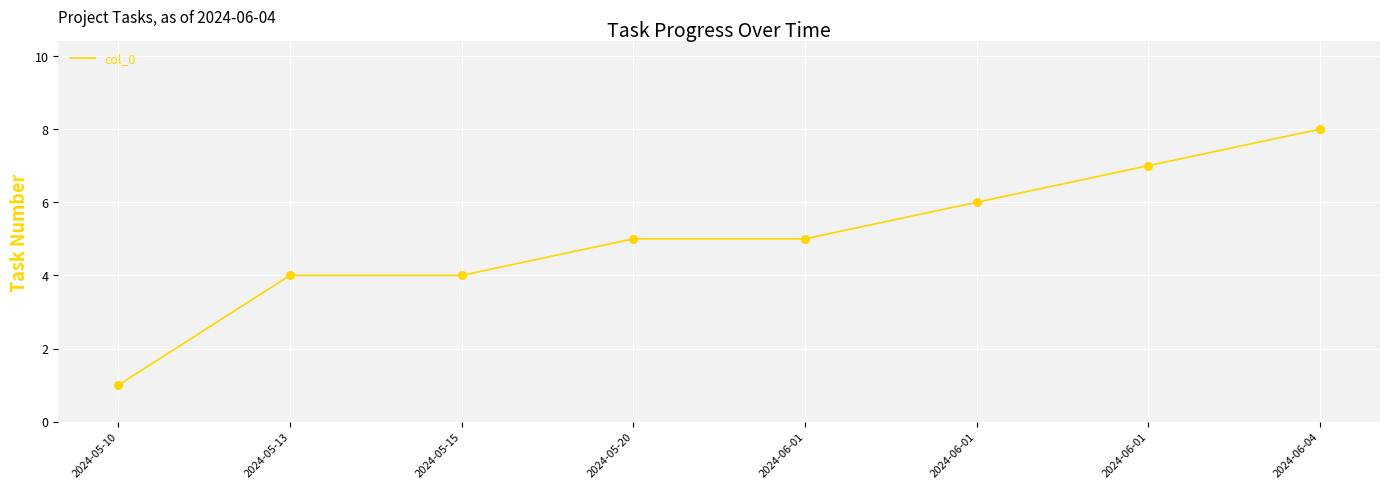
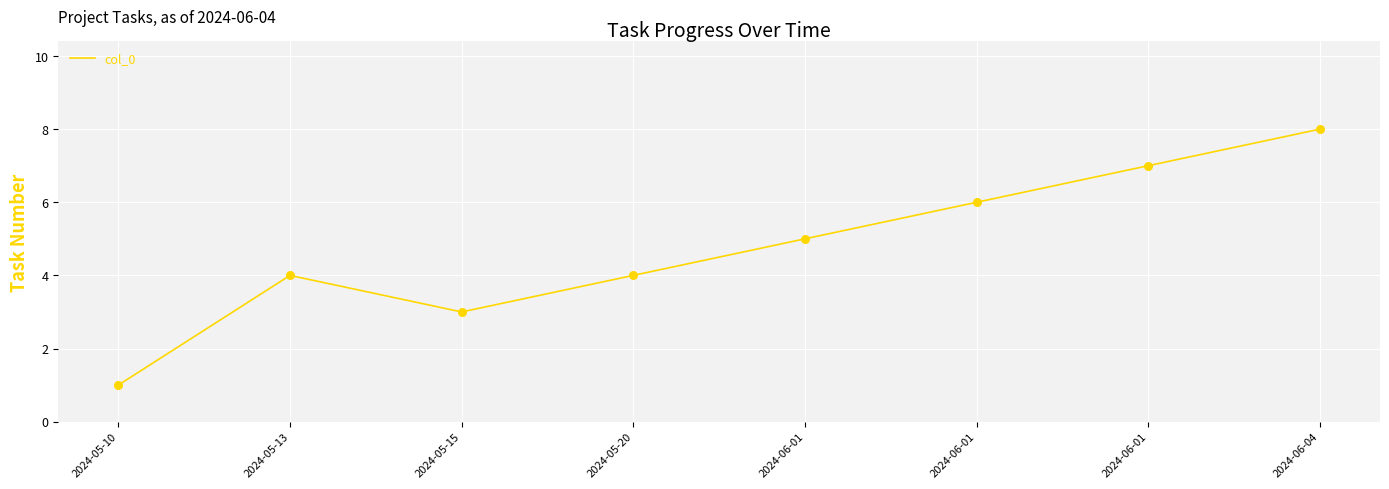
  {
    "2024-05-10": 1,
    "2024-05-13": 4,
-   "2024-05-15": 4,
-   "2024-05-20": 5,
+   "2024-05-15": 3,
+   "2024-05-20": 4,
    "2024-06-04": 8
  }
